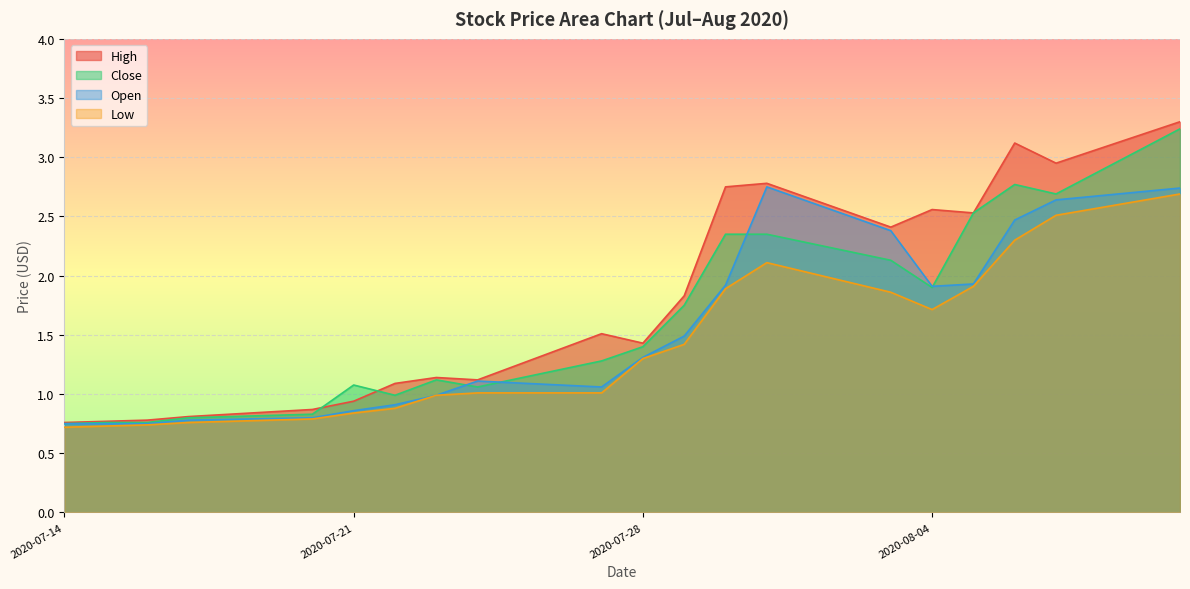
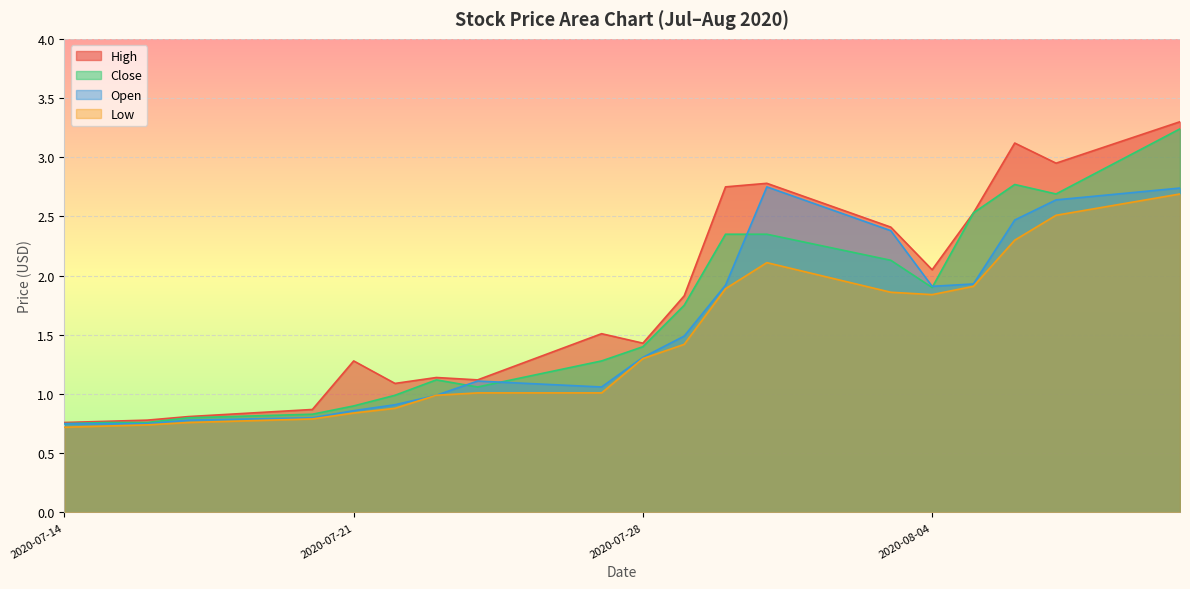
  {
    "High": {
-     "2020-07-21": 0.94,
+     "2020-07-21": 1.28,
      "2020-07-28": 1.43,
-     "2020-08-04": 2.56
+     "2020-08-04": 2.05
    },
    "Close": {
-     "2020-07-21": 1.08,
+     "2020-07-21": 0.90,
      "2020-07-28": 1.40
    },
    "Low": {
      "2020-07-14": 0.72,
-     "2020-08-04": 1.71
+     "2020-08-04": 1.84
    }
  }
